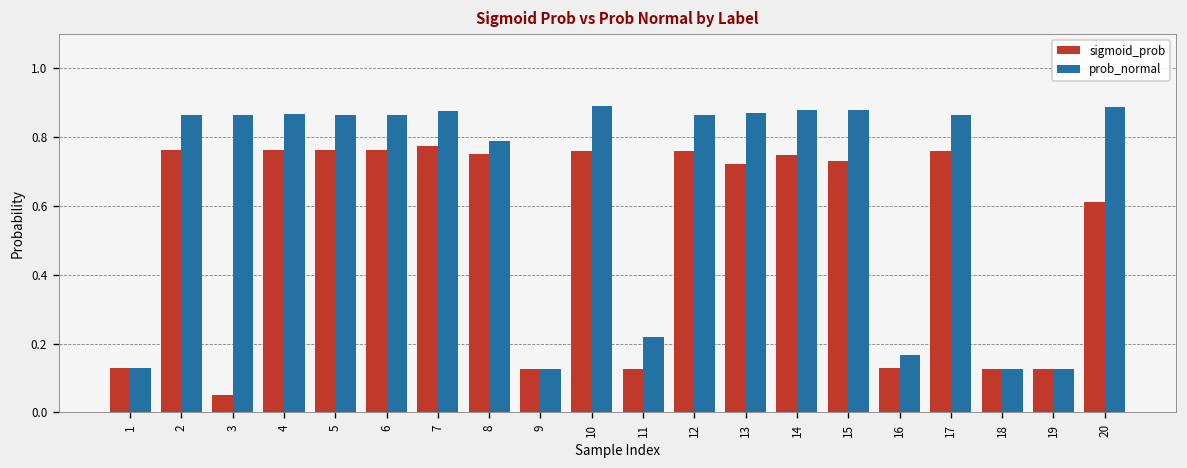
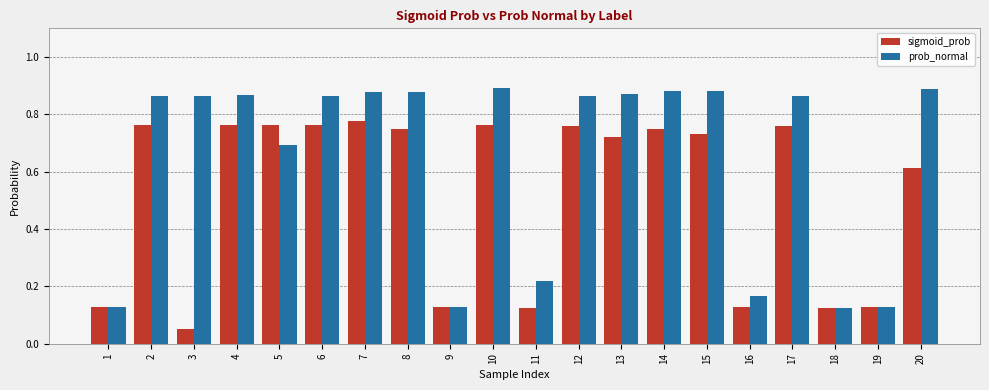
  {
    "sigmoid_prob": {
      "1": 0.13,
      "2": 0.76,
      "3": 0.05,
      "4": 0.76,
      "5": 0.76,
      "6": 0.76,
      "7": 0.78,
      "8": 0.75,
      "9": 0.13,
      "10": 0.76,
      "11": 0.13,
      "12": 0.76,
      "13": 0.72,
      "14": 0.75,
      "15": 0.73,
      "16": 0.13,
      "17": 0.76,
      "18": 0.13,
      "19": 0.13,
      "20": 0.61
    },
    "prob_normal": {
      "1": 0.13,
      "2": 0.86,
      "3": 0.86,
      "4": 0.87,
-     "5": 0.87,
+     "5": 0.69,
      "6": 0.87,
      "7": 0.88,
-     "8": 0.79,
+     "8": 0.88,
      "9": 0.13,
      "10": 0.89,
      "11": 0.22,
      "12": 0.86,
      "13": 0.87,
      "14": 0.88,
      "15": 0.88,
      "16": 0.17,
      "17": 0.86,
      "18": 0.13,
      "19": 0.13,
      "20": 0.89
    }
  }
